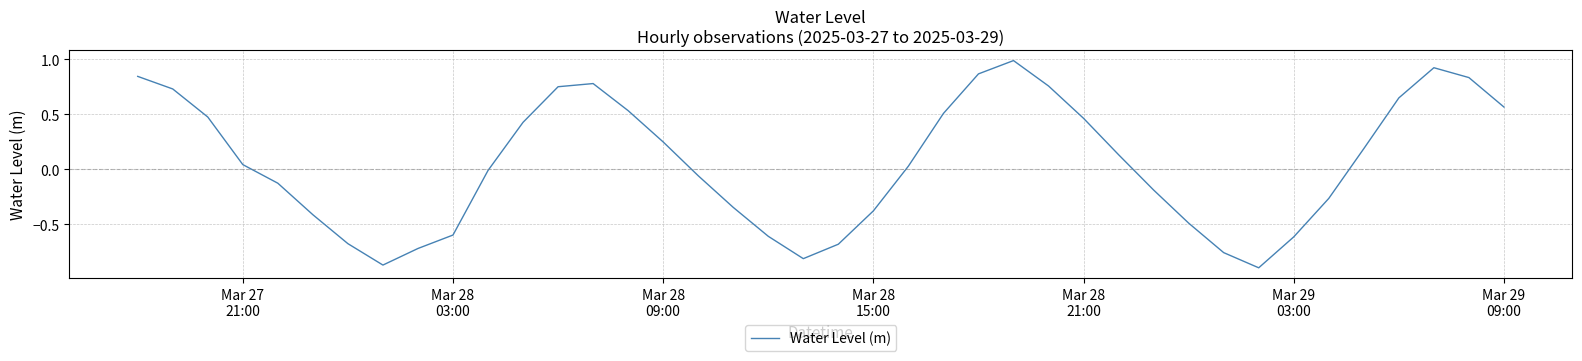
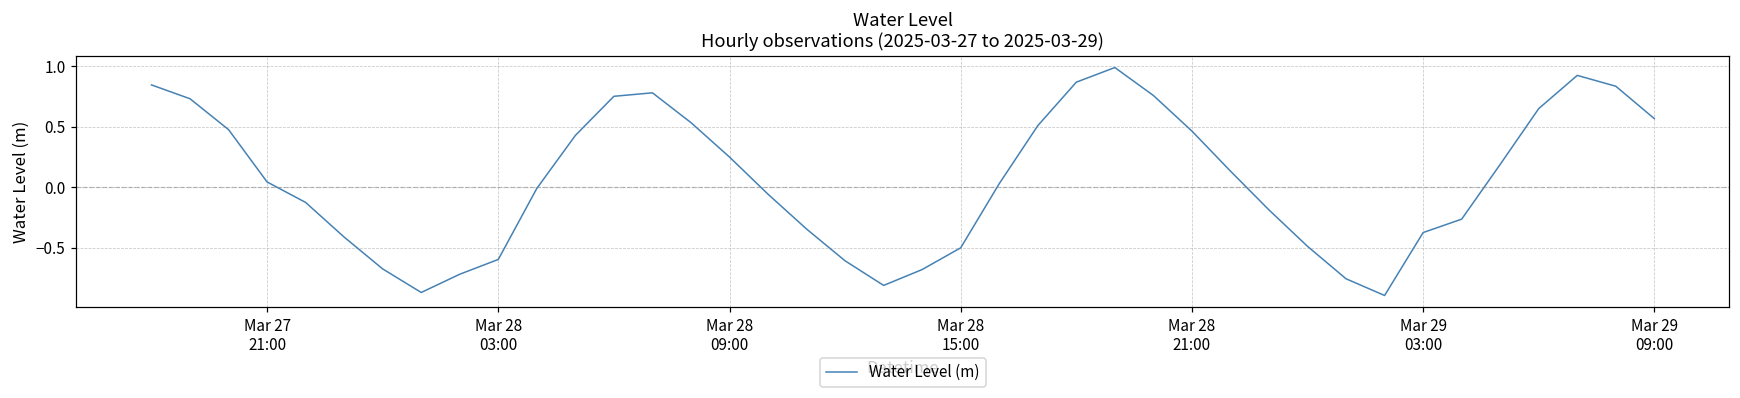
  {
    "Mar 27 21:00": 0.04,
    "Mar 28 03:00": -0.60,
    "Mar 28 09:00": 0.25,
-   "Mar 28 15:00": -0.38,
+   "Mar 28 15:00": -0.50,
    "Mar 28 21:00": 0.46,
-   "Mar 29 03:00": -0.61,
+   "Mar 29 03:00": -0.38,
    "Mar 29 09:00": 0.57
  }
